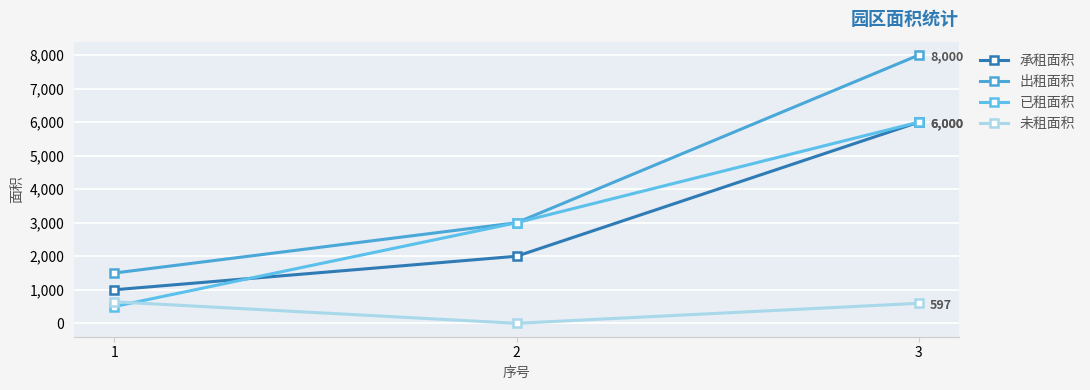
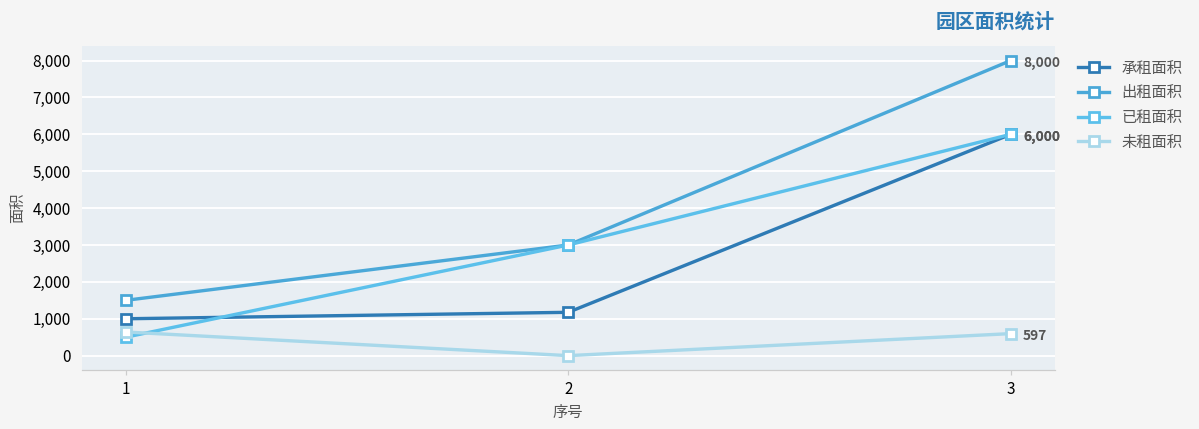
  {
    "承租面积": {
      "1": "1,000",
-     "2": "2,000"
+     "2": "1,200"
    },
    "未租面积": {
      "3": "597"
    }
  }
